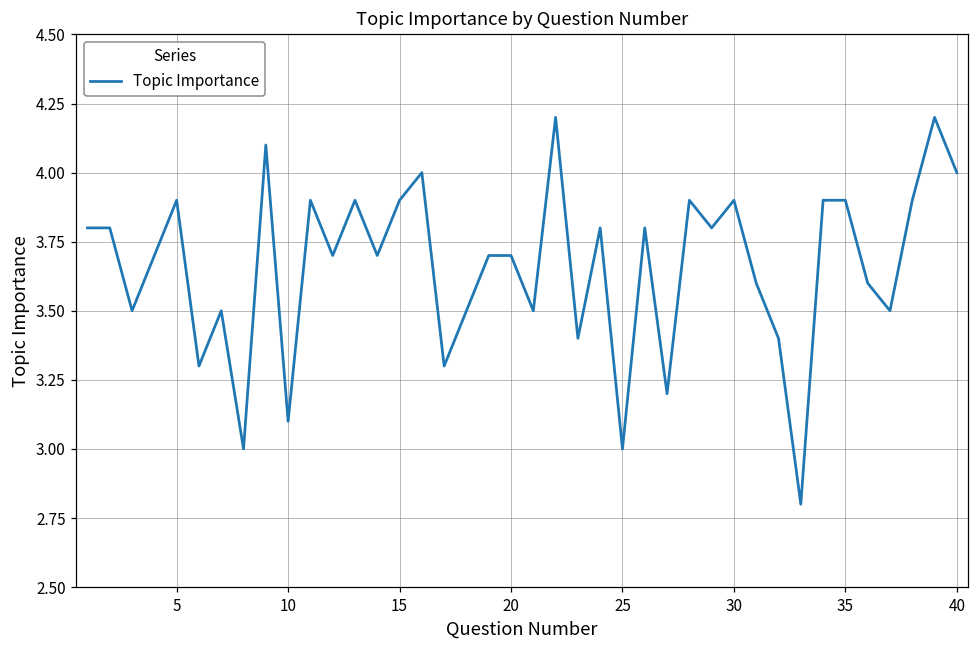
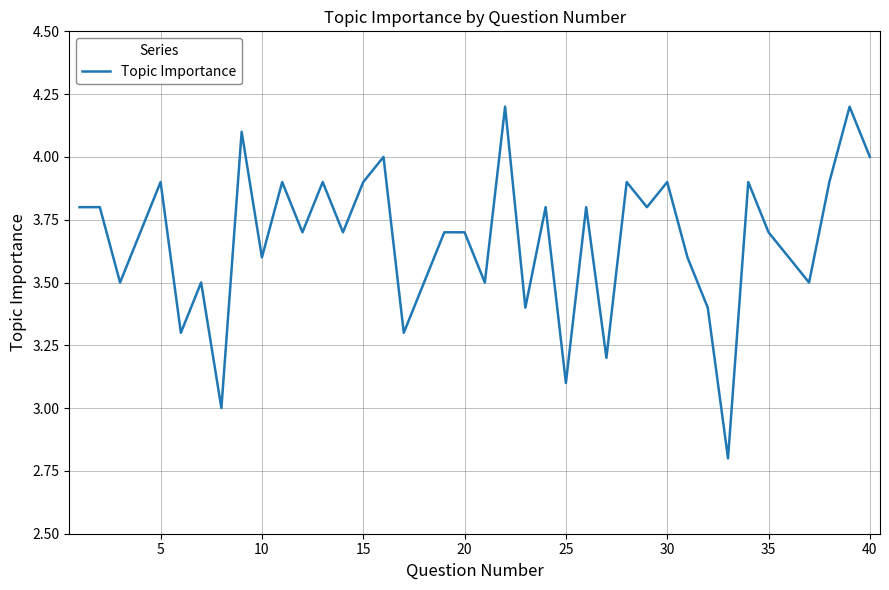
  {
    "5": 3.9,
-   "10": 3.1,
+   "10": 3.6,
    "15": 3.9,
    "20": 3.7,
-   "25": 3.0,
+   "25": 3.1,
    "30": 3.9,
-   "35": 3.9,
+   "35": 3.7,
    "40": 4.0
  }
